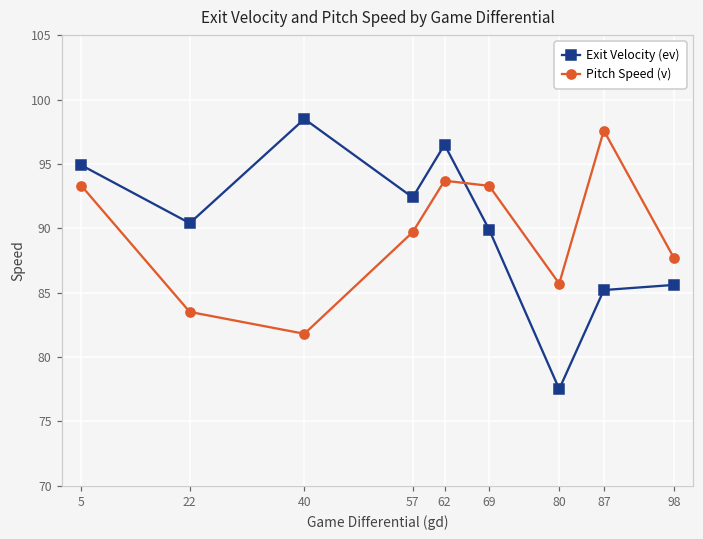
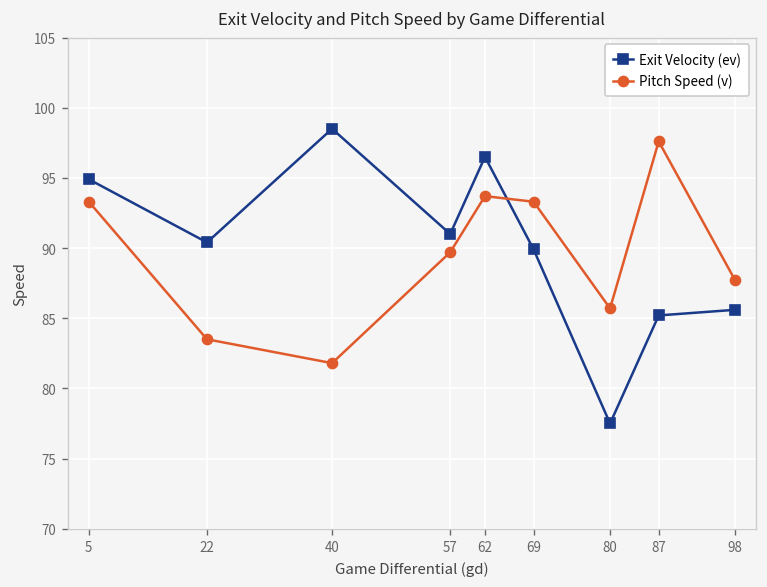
  {
    "Exit Velocity (ev)": {
      "5": 94.9,
      "22": 90.4,
      "40": 98.5,
-     "57": 92.4,
+     "57": 91.0,
      "62": 96.5,
      "69": 89.9,
      "80": 77.5,
      "87": 85.2,
      "98": 85.6
    },
    "Pitch Speed (v)": {
      "5": 93.3,
      "22": 83.5,
      "40": 81.8,
      "57": 89.7,
      "62": 93.7,
      "69": 93.3,
      "80": 85.7,
      "87": 97.6,
      "98": 87.7
    }
  }
